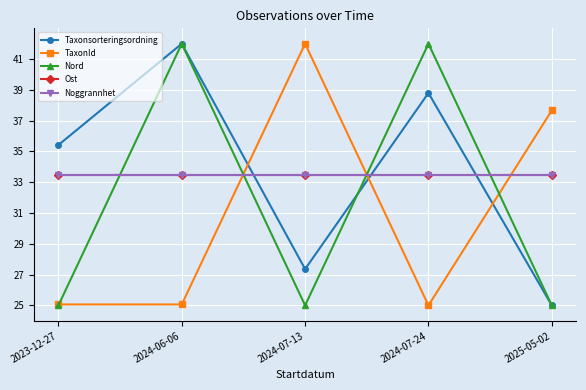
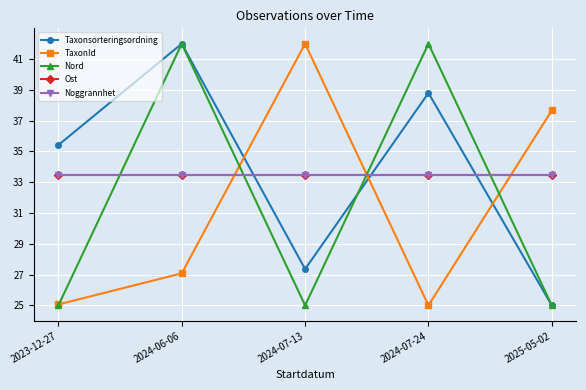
  {
    "Taxonsorteringsordning": {
      "2023-12-27": 35.4,
      "2024-07-13": 27.4,
      "2024-07-24": 38.8
    },
    "TaxonId": {
-     "2024-06-06": 25.1,
+     "2024-06-06": 27.1,
      "2024-07-13": 42.0,
      "2024-07-24": 25.0,
      "2025-05-02": 37.7
    },
    "Nord": {
      "2024-07-13": 25.0,
      "2024-07-24": 42.0
    },
    "Noggrannhet": {
      "2023-12-27": 33.5,
      "2024-06-06": 33.5,
      "2024-07-13": 33.5,
      "2024-07-24": 33.5,
      "2025-05-02": 33.5
    }
  }
